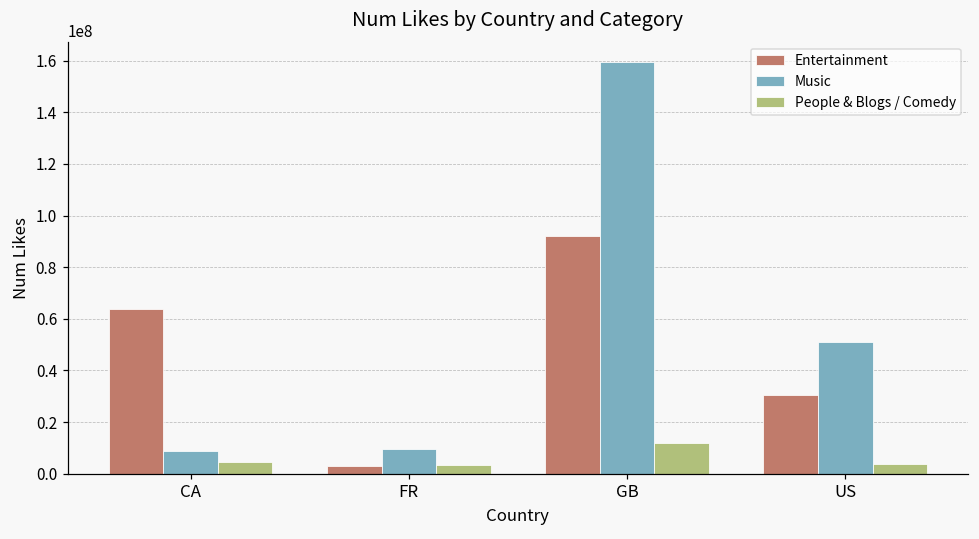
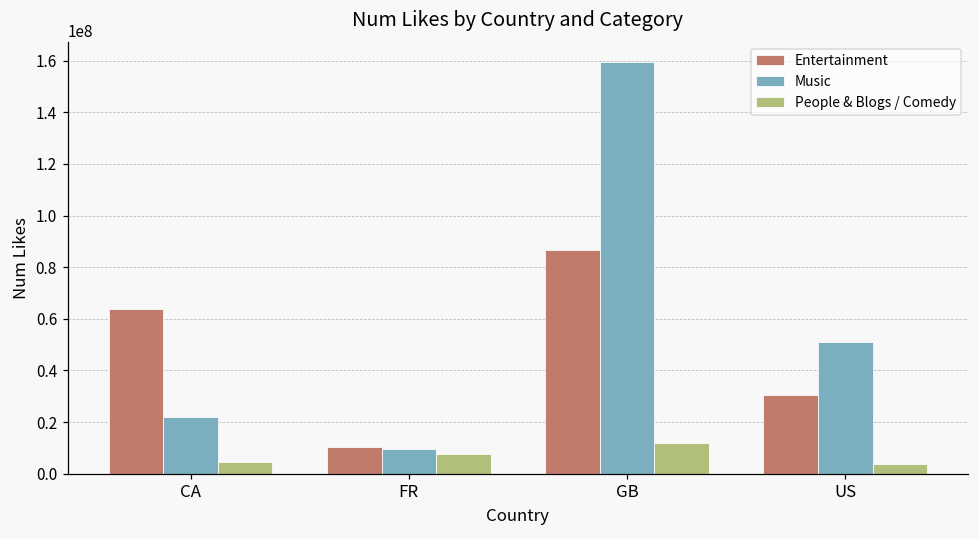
  {
    "Entertainment": {
      "CA": 64000000,
-     "FR": 3000000,
-     "GB": 92000000,
+     "FR": 10000000,
+     "GB": 87000000,
      "US": 31000000
    },
    "Music": {
-     "CA": 9000000,
+     "CA": 22000000,
      "FR": 10000000,
      "GB": 159000000,
      "US": 51000000
    },
    "People & Blogs / Comedy": {
      "CA": 4000000,
-     "FR": 3000000,
+     "FR": 8000000,
      "GB": 12000000,
      "US": 4000000
    }
  }
